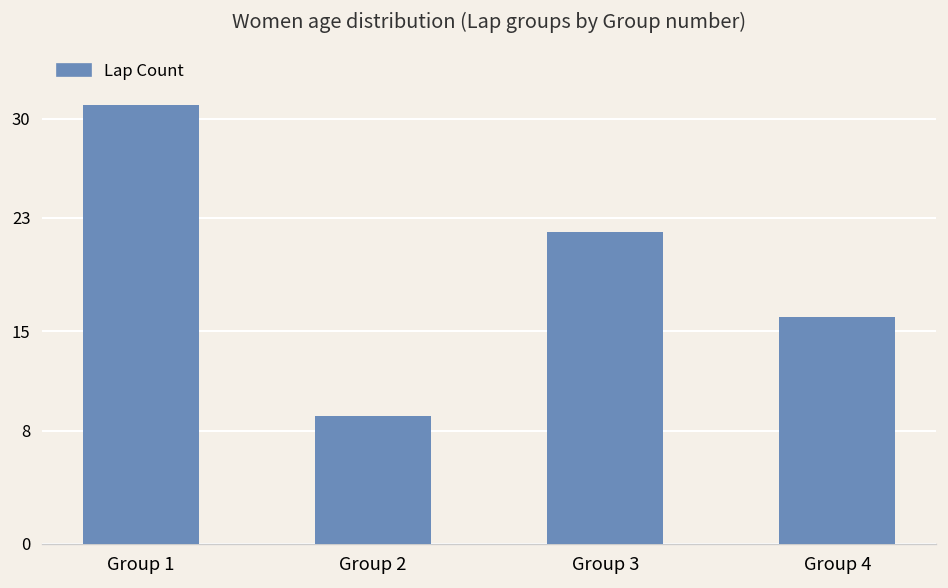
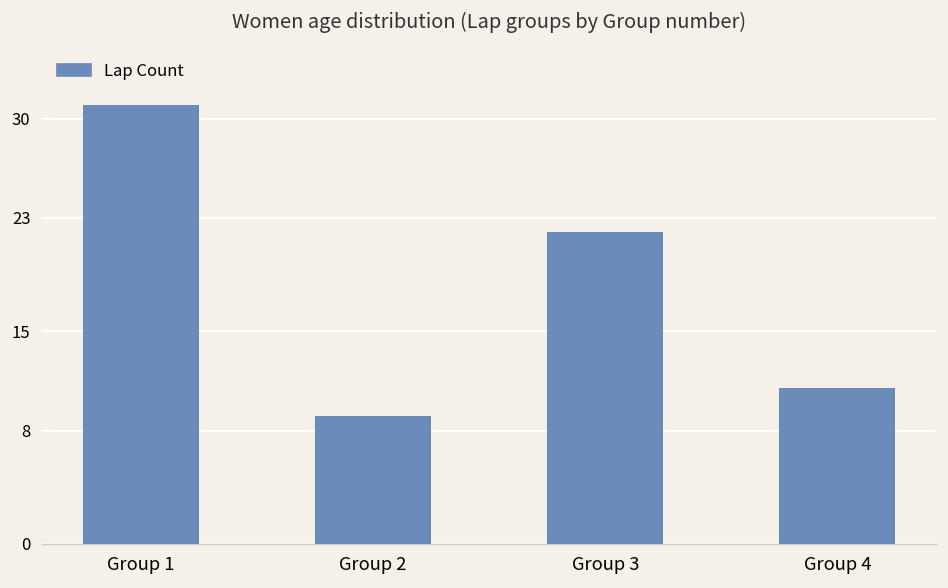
  {
    "Group 1": 31,
    "Group 2": 9,
    "Group 3": 22,
-   "Group 4": 16
+   "Group 4": 11
  }
